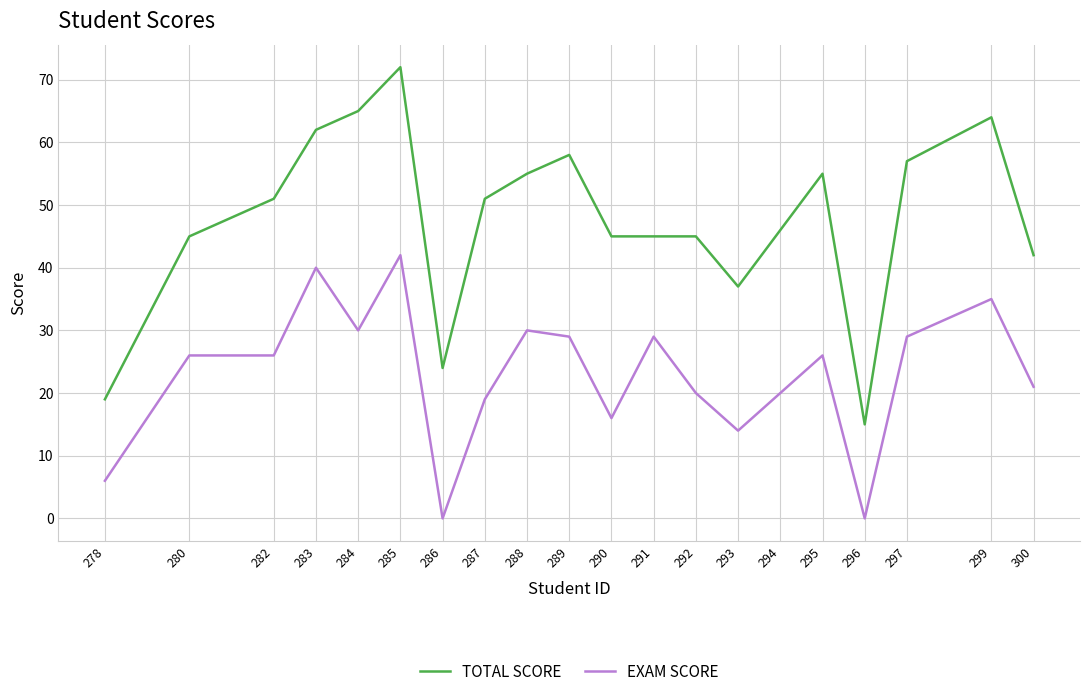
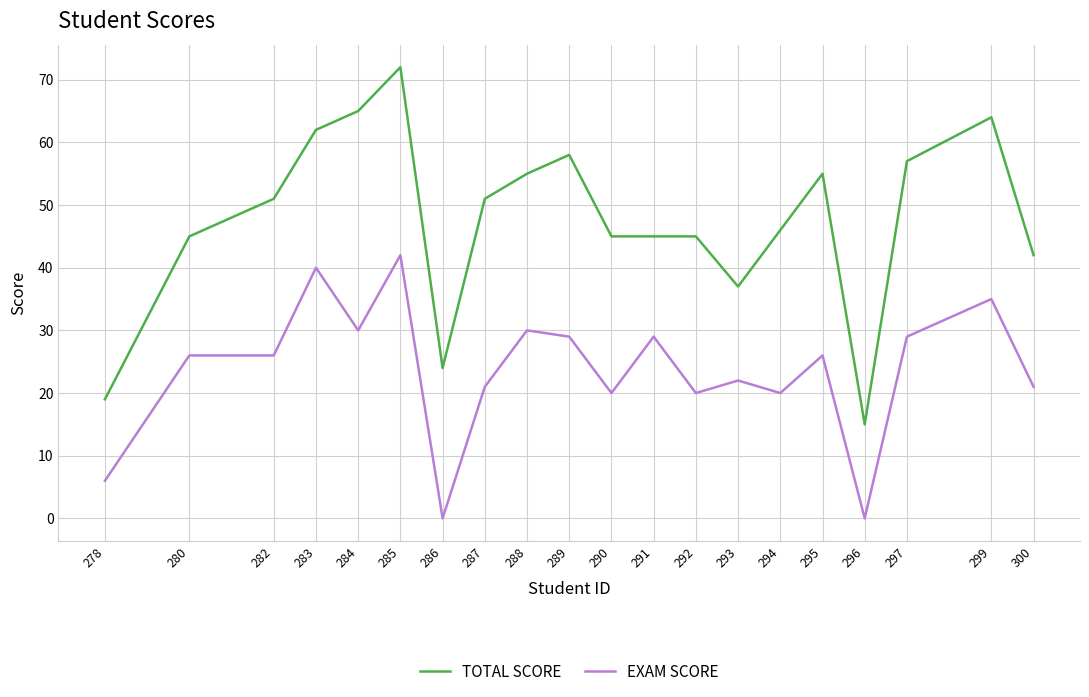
  {
    "TOTAL SCORE": {
      "278": 19,
      "280": 45,
      "282": 51,
      "283": 62,
      "284": 65,
      "285": 72,
      "286": 24,
      "287": 51,
      "288": 55,
      "289": 58,
      "290": 45,
      "291": 45,
      "292": 45,
      "293": 37,
      "294": 46,
      "295": 55,
      "296": 15,
      "297": 57,
      "299": 64,
      "300": 42
    },
    "EXAM SCORE": {
      "278": 6,
      "280": 26,
      "282": 26,
      "283": 40,
      "284": 30,
      "285": 42,
      "286": 0,
-     "287": 19,
+     "287": 21,
      "288": 30,
      "289": 29,
-     "290": 16,
+     "290": 20,
      "291": 29,
      "292": 20,
-     "293": 14,
+     "293": 22,
      "294": 20,
      "295": 26,
      "296": 0,
      "297": 29,
      "299": 35,
      "300": 21
    }
  }
